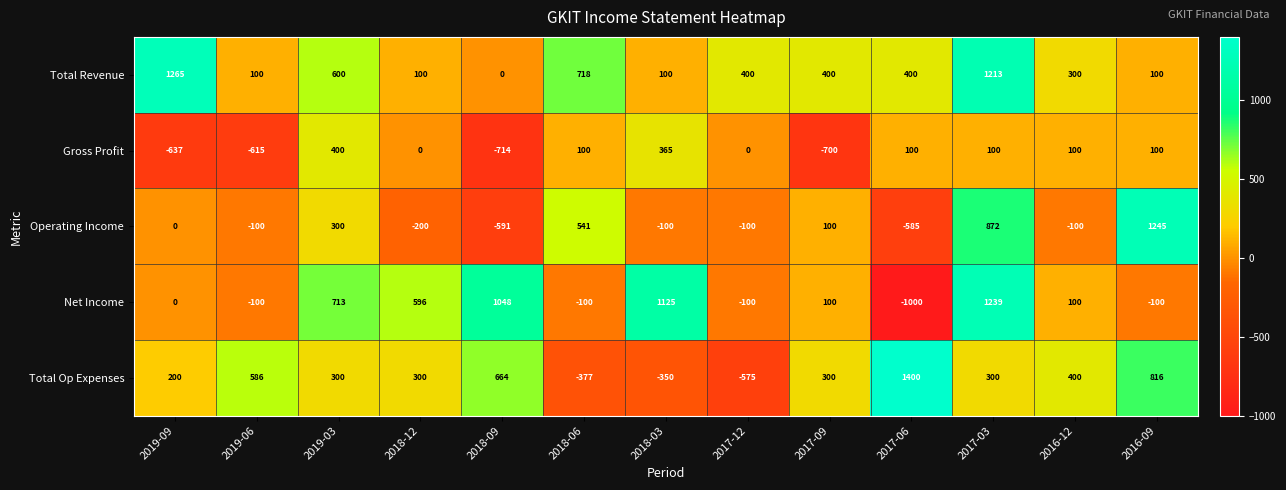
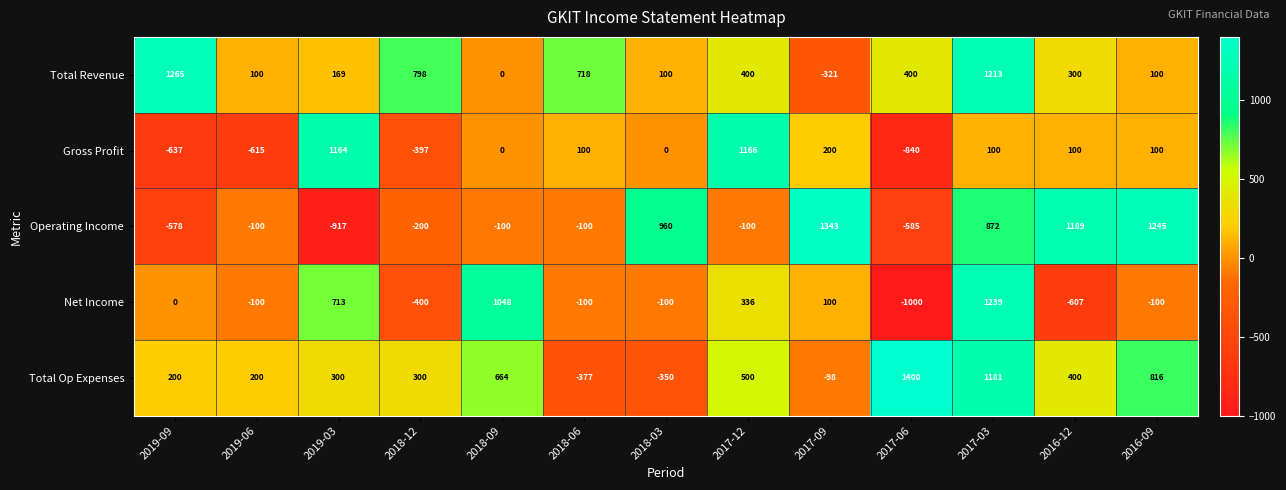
  {
    "Total Revenue": {
      "2019-09": 1265,
      "2019-06": 100,
-     "2019-03": 600,
-     "2018-12": 100,
+     "2019-03": 169,
+     "2018-12": 798,
      "2018-09": 0,
      "2018-06": 718,
      "2018-03": 100,
      "2017-12": 400,
-     "2017-09": 400,
+     "2017-09": -321,
      "2017-06": 400,
      "2017-03": 1213,
      "2016-12": 300,
      "2016-09": 100
    },
    "Gross Profit": {
      "2019-09": -637,
      "2019-06": -615,
-     "2019-03": 400,
-     "2018-12": 0,
-     "2018-09": -714,
+     "2019-03": 1164,
+     "2018-12": -397,
+     "2018-09": 0,
      "2018-06": 100,
-     "2018-03": 365,
-     "2017-12": 0,
-     "2017-09": -700,
-     "2017-06": 100,
+     "2018-03": 0,
+     "2017-12": 1166,
+     "2017-09": 200,
+     "2017-06": -840,
      "2017-03": 100,
      "2016-12": 100,
      "2016-09": 100
    },
    "Operating Income": {
-     "2019-09": 0,
+     "2019-09": -578,
      "2019-06": -100,
-     "2019-03": 300,
+     "2019-03": -917,
      "2018-12": -200,
-     "2018-09": -591,
-     "2018-06": 541,
-     "2018-03": -100,
+     "2018-09": -100,
+     "2018-06": -100,
+     "2018-03": 960,
      "2017-12": -100,
-     "2017-09": 100,
+     "2017-09": 1343,
      "2017-06": -585,
      "2017-03": 872,
-     "2016-12": -100,
+     "2016-12": 1189,
      "2016-09": 1245
    },
    "Net Income": {
      "2019-09": 0,
      "2019-06": -100,
      "2019-03": 713,
-     "2018-12": 596,
+     "2018-12": -400,
      "2018-09": 1048,
      "2018-06": -100,
-     "2018-03": 1125,
-     "2017-12": -100,
+     "2018-03": -100,
+     "2017-12": 336,
      "2017-09": 100,
      "2017-06": -1000,
      "2017-03": 1239,
-     "2016-12": 100,
+     "2016-12": -607,
      "2016-09": -100
    },
    "Total Op Expenses": {
      "2019-09": 200,
-     "2019-06": 586,
+     "2019-06": 200,
      "2019-03": 300,
      "2018-12": 300,
      "2018-09": 664,
      "2018-06": -377,
      "2018-03": -350,
-     "2017-12": -575,
-     "2017-09": 300,
+     "2017-12": 500,
+     "2017-09": -98,
      "2017-06": 1400,
-     "2017-03": 300,
+     "2017-03": 1181,
      "2016-12": 400,
      "2016-09": 816
    }
  }
